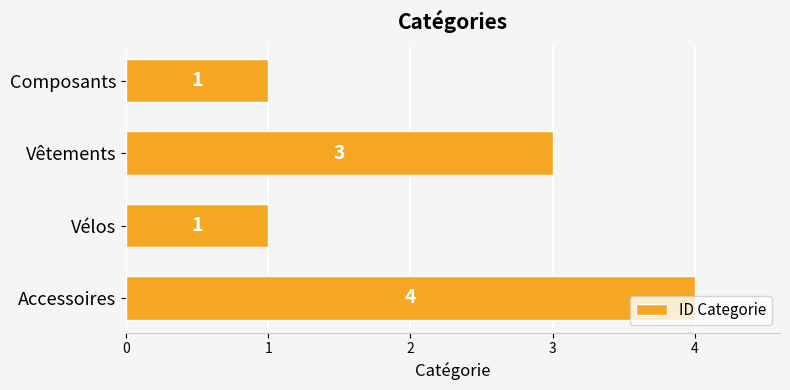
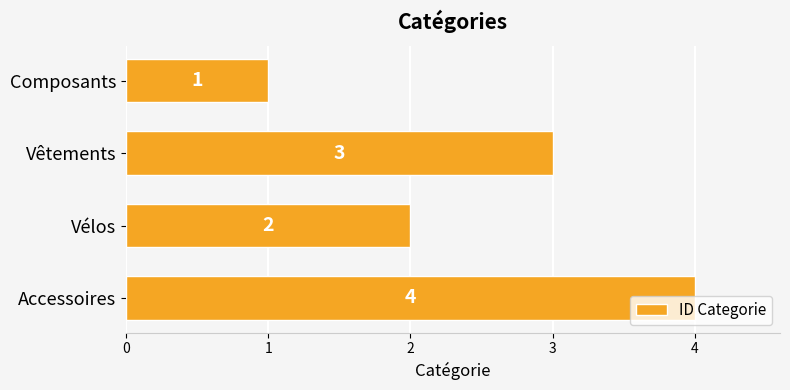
  {
    "Composants": 1,
    "Vêtements": 3,
-   "Vélos": 1
+   "Vélos": 2
  }
